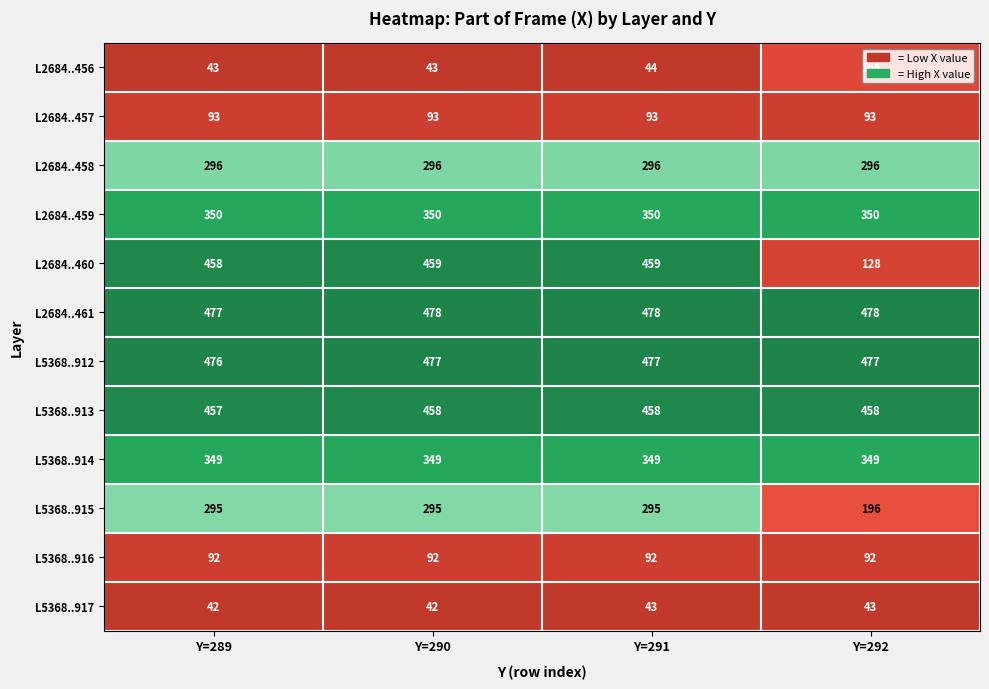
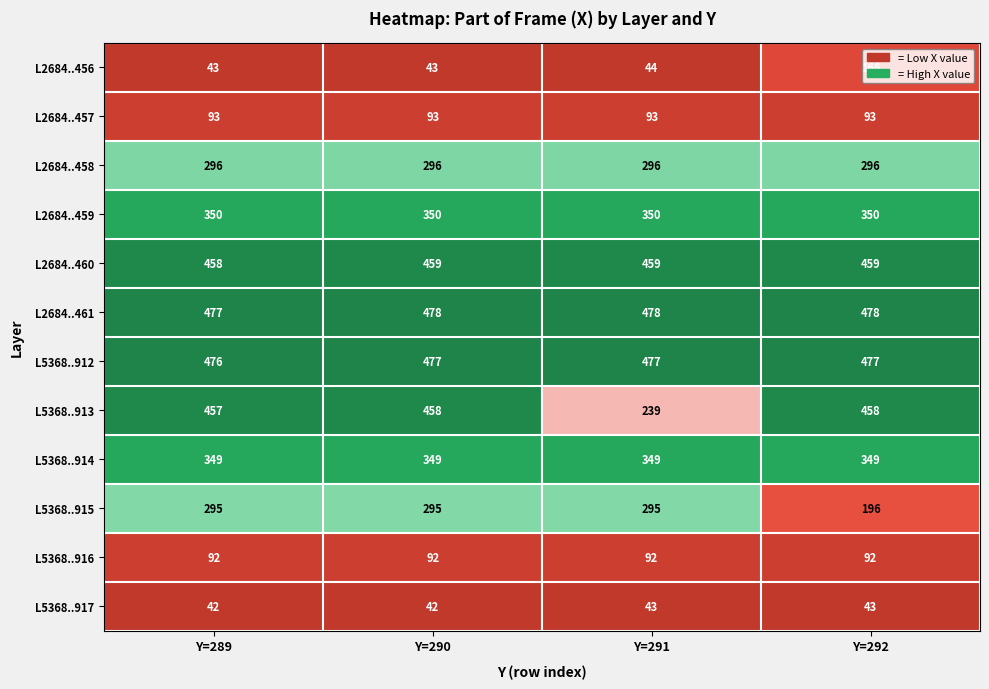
  {
    "L2684..456": {
      "Y=289": 43,
      "Y=290": 43,
      "Y=291": 44
    },
    "L2684..457": {
      "Y=289": 93,
      "Y=290": 93,
      "Y=291": 93,
      "Y=292": 93
    },
    "L2684..458": {
      "Y=289": 296,
      "Y=290": 296,
      "Y=291": 296,
      "Y=292": 296
    },
    "L2684..459": {
      "Y=289": 350,
      "Y=290": 350,
      "Y=291": 350,
      "Y=292": 350
    },
    "L2684..460": {
      "Y=289": 458,
      "Y=290": 459,
      "Y=291": 459,
-     "Y=292": 128
+     "Y=292": 459
    },
    "L2684..461": {
      "Y=289": 477,
      "Y=290": 478,
      "Y=291": 478,
      "Y=292": 478
    },
    "L5368..912": {
      "Y=289": 476,
      "Y=290": 477,
      "Y=291": 477,
      "Y=292": 477
    },
    "L5368..913": {
      "Y=289": 457,
      "Y=290": 458,
-     "Y=291": 458,
+     "Y=291": 239,
      "Y=292": 458
    },
    "L5368..914": {
      "Y=289": 349,
      "Y=290": 349,
      "Y=291": 349,
      "Y=292": 349
    },
    "L5368..915": {
      "Y=289": 295,
      "Y=290": 295,
      "Y=291": 295,
      "Y=292": 196
    },
    "L5368..916": {
      "Y=289": 92,
      "Y=290": 92,
      "Y=291": 92,
      "Y=292": 92
    },
    "L5368..917": {
      "Y=289": 42,
      "Y=290": 42,
      "Y=291": 43,
      "Y=292": 43
    }
  }
